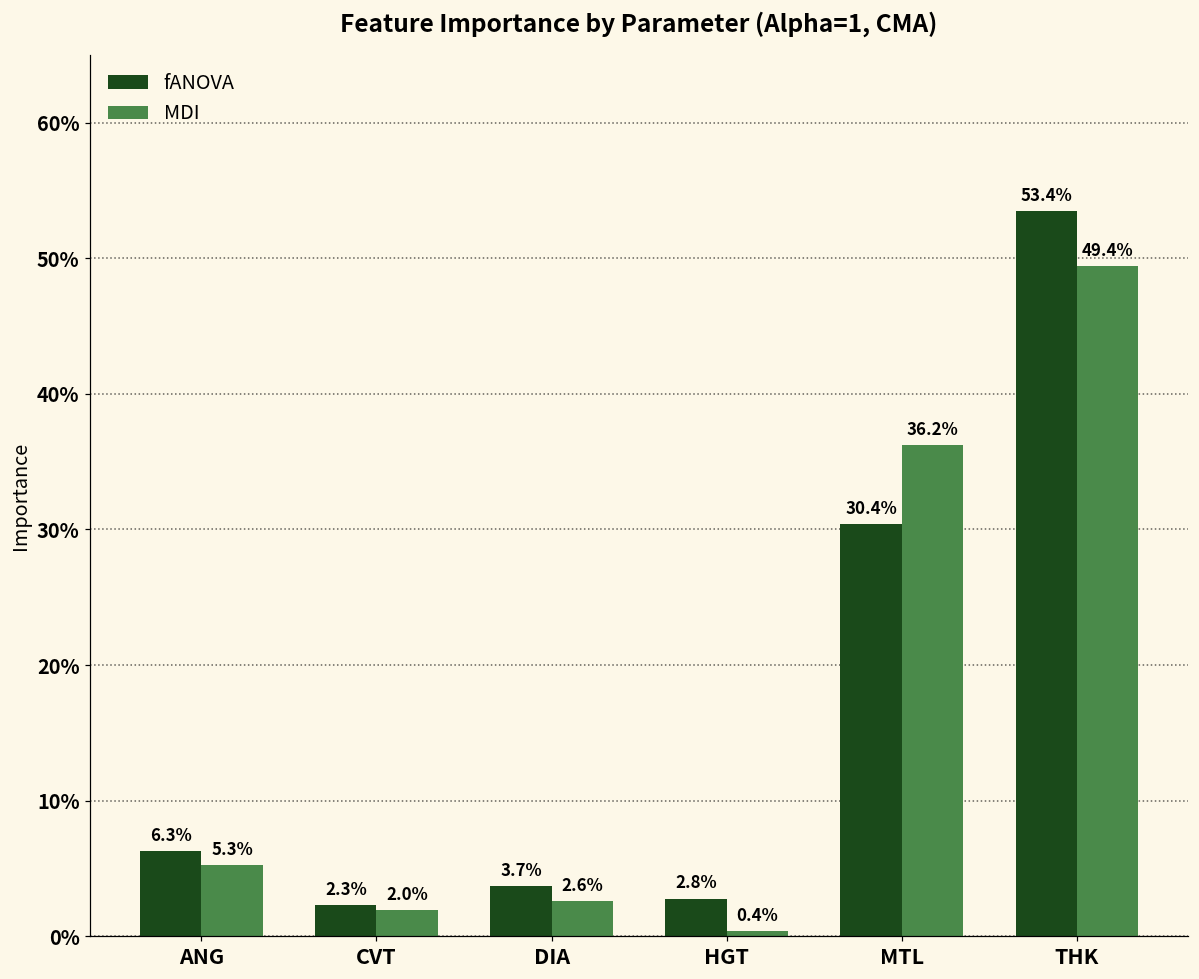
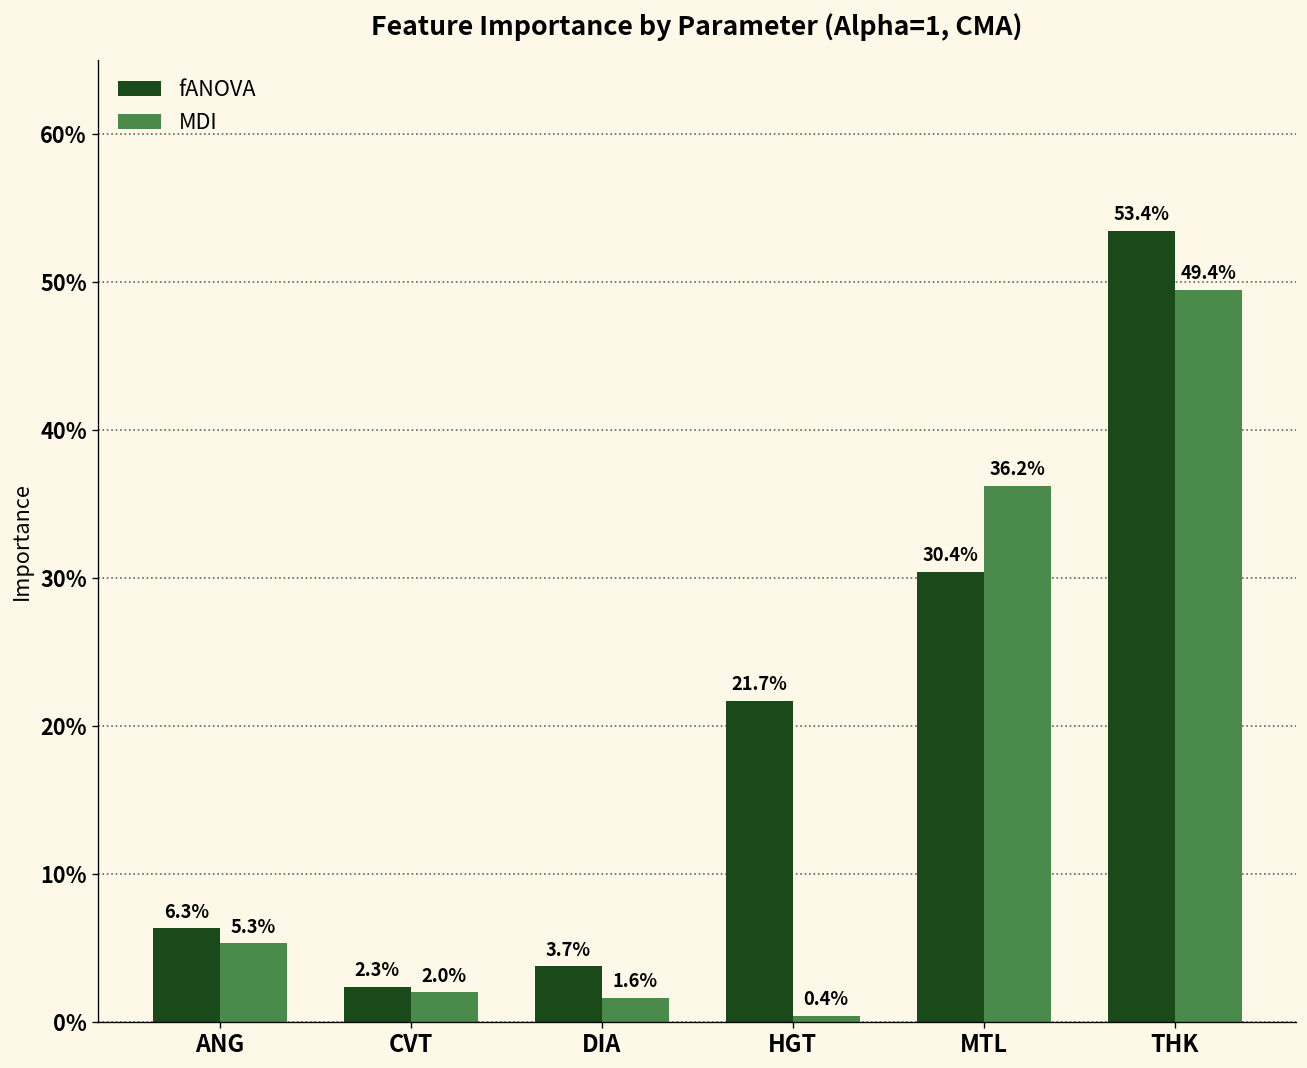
  {
    "fANOVA": {
      "ANG": "6.3%",
      "CVT": "2.3%",
      "DIA": "3.7%",
-     "HGT": "2.8%",
+     "HGT": "21.7%",
      "MTL": "30.4%",
      "THK": "53.4%"
    },
    "MDI": {
      "ANG": "5.3%",
      "CVT": "2.0%",
-     "DIA": "2.6%",
+     "DIA": "1.6%",
      "HGT": "0.4%",
      "MTL": "36.2%",
      "THK": "49.4%"
    }
  }
